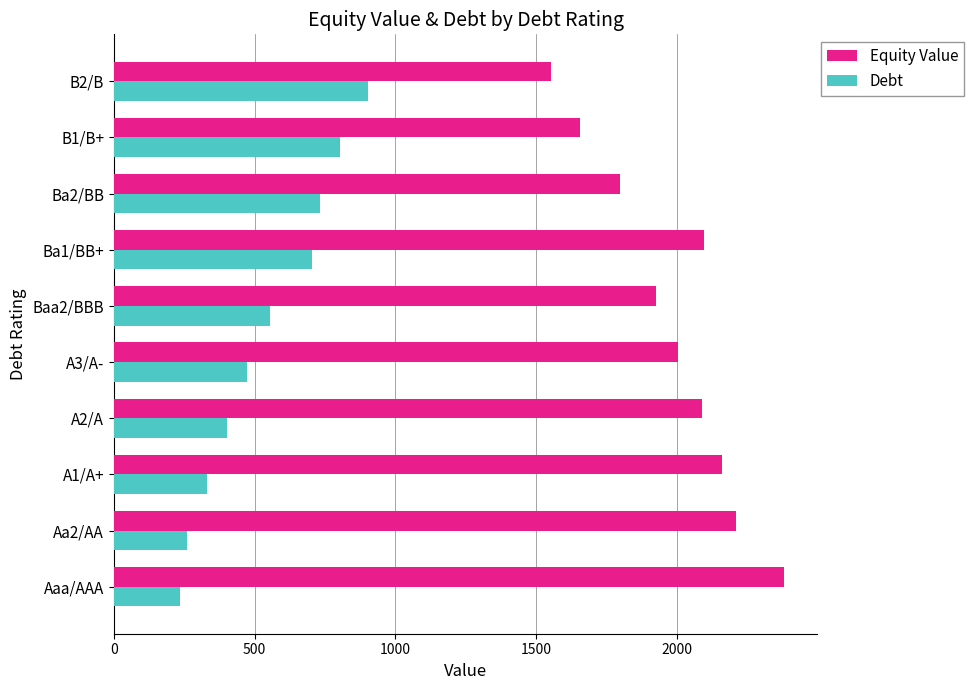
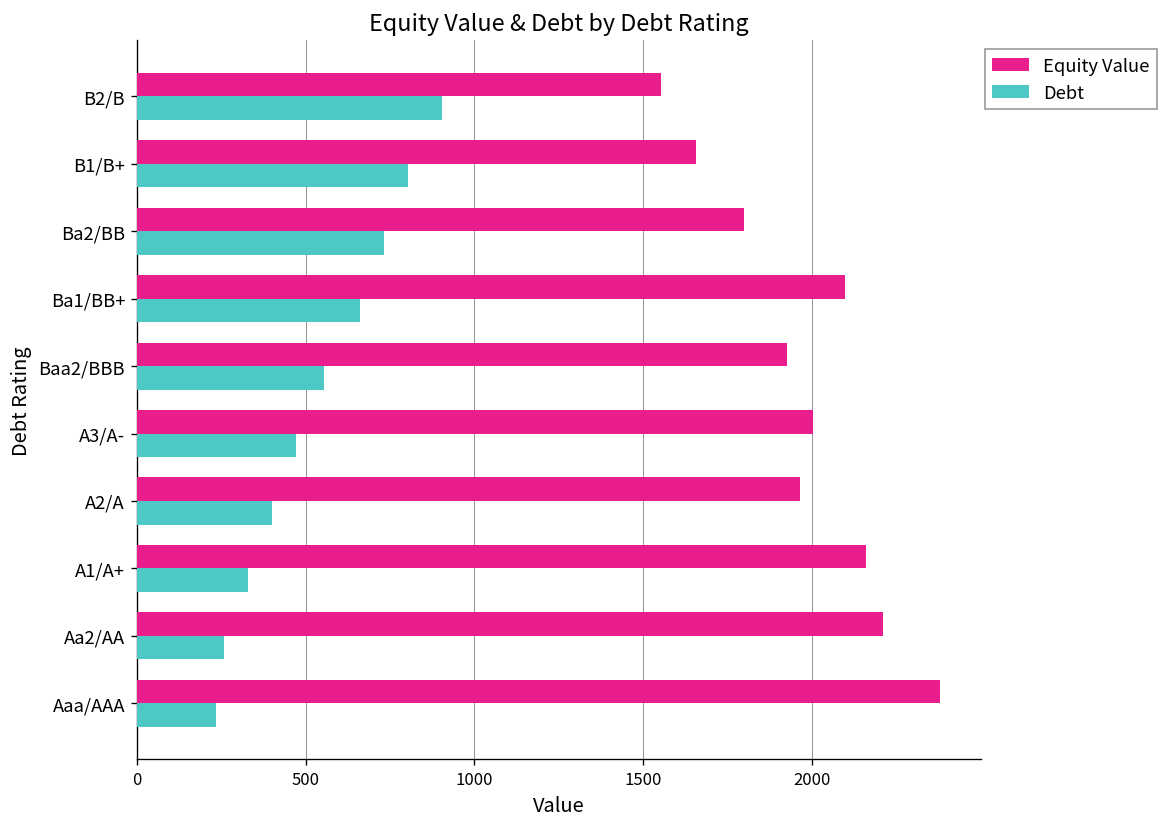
  {
    "Equity Value": {
      "B2/B": 1550,
      "B1/B+": 1660,
      "Ba2/BB": 1800,
      "Ba1/BB+": 2100,
      "Baa2/BBB": 1930,
      "A3/A-": 2000,
-     "A2/A": 2090,
+     "A2/A": 1960,
      "A1/A+": 2160,
      "Aa2/AA": 2210,
      "Aaa/AAA": 2380
    },
    "Debt": {
      "B2/B": 900,
      "B1/B+": 800,
      "Ba2/BB": 730,
-     "Ba1/BB+": 710,
+     "Ba1/BB+": 660,
      "Baa2/BBB": 550,
      "A3/A-": 470,
      "A2/A": 400,
      "A1/A+": 330,
      "Aa2/AA": 260,
      "Aaa/AAA": 240
    }
  }
